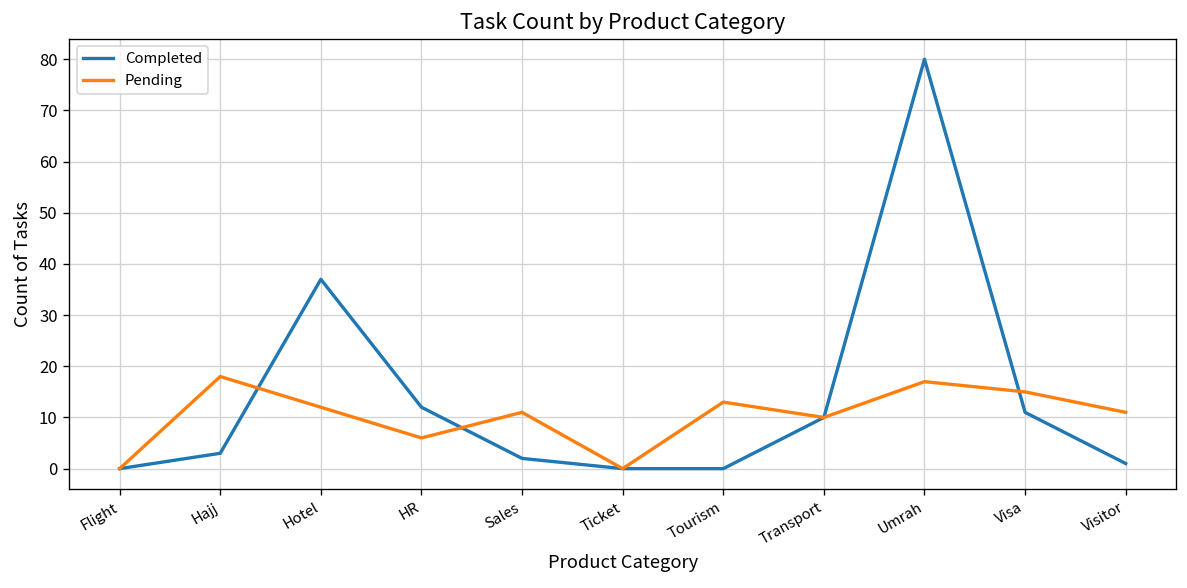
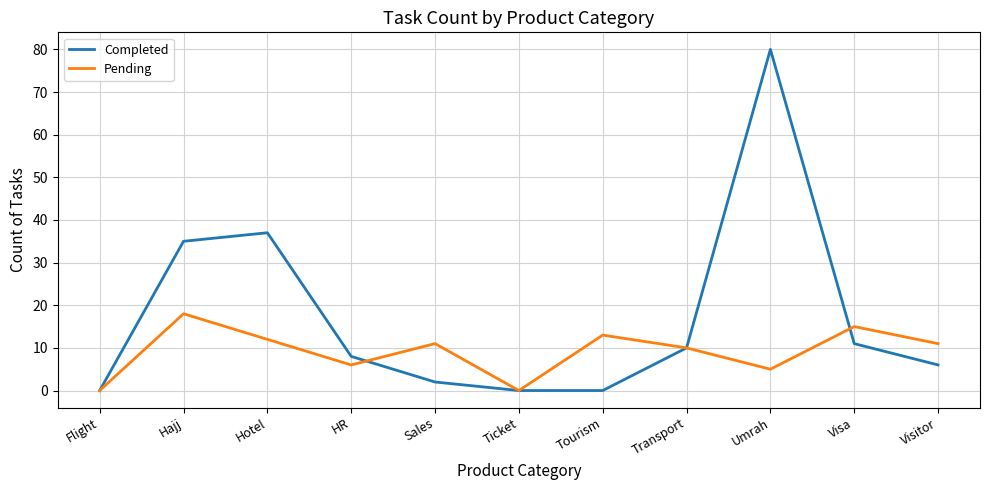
  {
    "Completed": {
-     "Hajj": 3,
+     "Hajj": 35,
      "Hotel": 37,
-     "HR": 12,
+     "HR": 8,
      "Sales": 2,
      "Tourism": 0,
      "Umrah": 80,
      "Visa": 11,
-     "Visitor": 1
+     "Visitor": 6
    },
    "Pending": {
      "Hajj": 18,
      "Hotel": 12,
      "HR": 6,
      "Sales": 11,
      "Tourism": 13,
-     "Umrah": 17,
+     "Umrah": 5,
      "Visa": 15,
      "Visitor": 11
    }
  }
